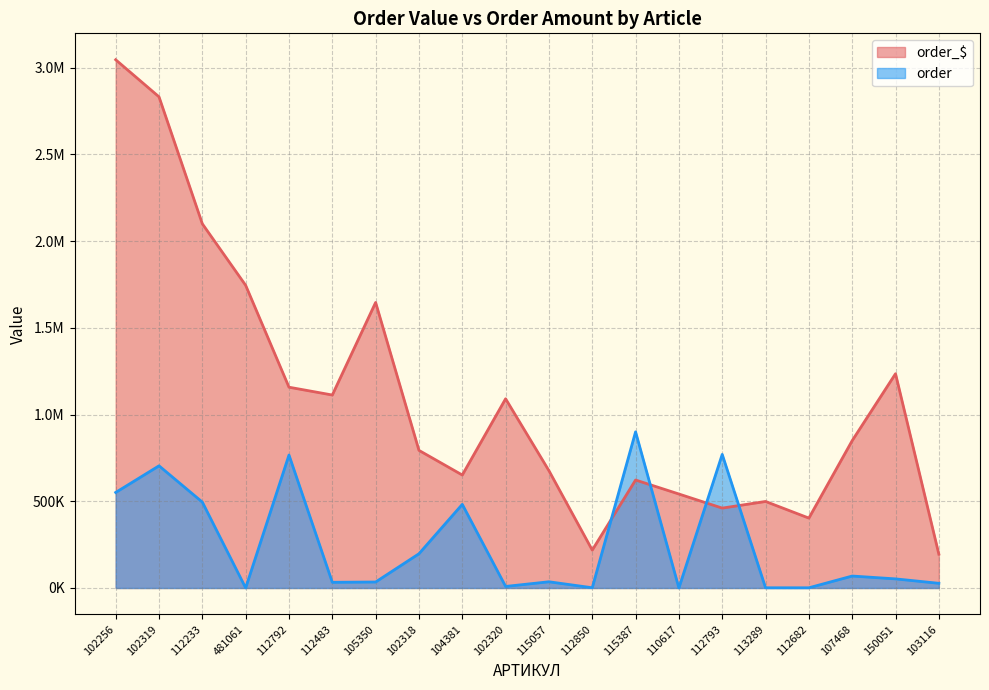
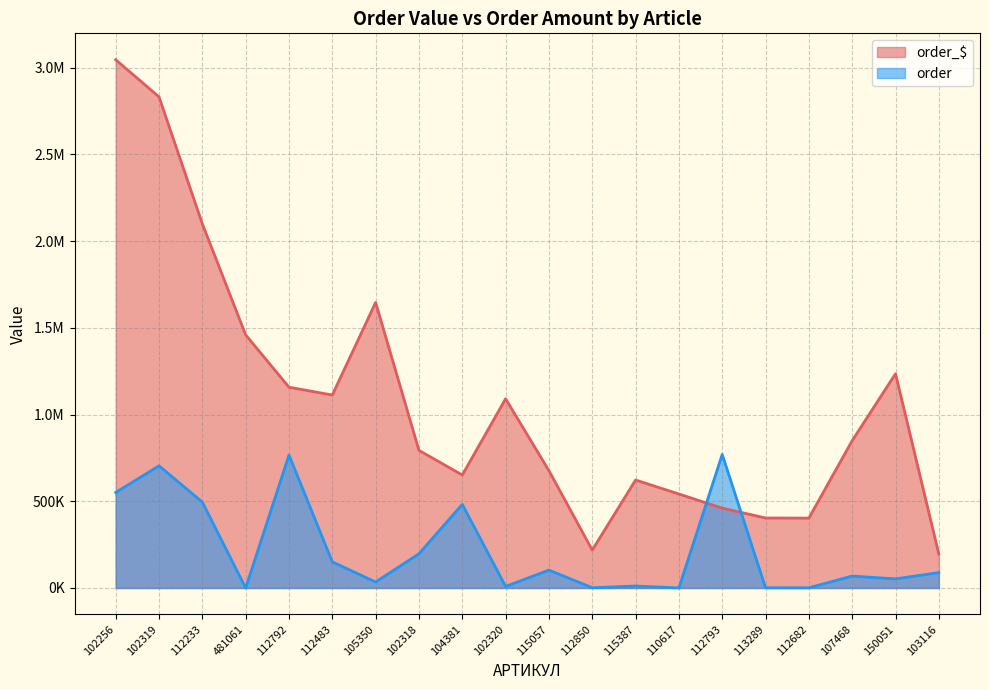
  {
    "order_$": {
      "102256": 3050000,
      "102319": 2830000,
      "112233": 2100000,
-     "481061": 1740000,
+     "481061": 1460000,
      "112792": 1160000,
      "112483": 1110000,
      "105350": 1650000,
      "102318": 790000,
      "104381": 650000,
      "102320": 1090000,
      "115057": 680000,
      "112850": 220000,
      "115387": 620000,
      "110617": 540000,
      "112793": 460000,
-     "113289": 500000,
+     "113289": 400000,
      "112682": 400000,
      "107468": 850000,
      "150051": 1240000,
      "103116": 200000
    },
    "order": {
      "102256": 550000,
      "102319": 700000,
      "112233": 500000,
      "481061": 0,
      "112792": 770000,
-     "112483": 30000,
+     "112483": 150000,
      "105350": 30000,
      "102318": 200000,
      "104381": 480000,
      "102320": 10000,
-     "115057": 40000,
+     "115057": 100000,
      "112850": 0,
-     "115387": 900000,
+     "115387": 10000,
      "110617": 0,
      "112793": 770000,
      "113289": 0,
      "112682": 0,
      "107468": 70000,
      "150051": 50000,
-     "103116": 30000
+     "103116": 90000
    }
  }
